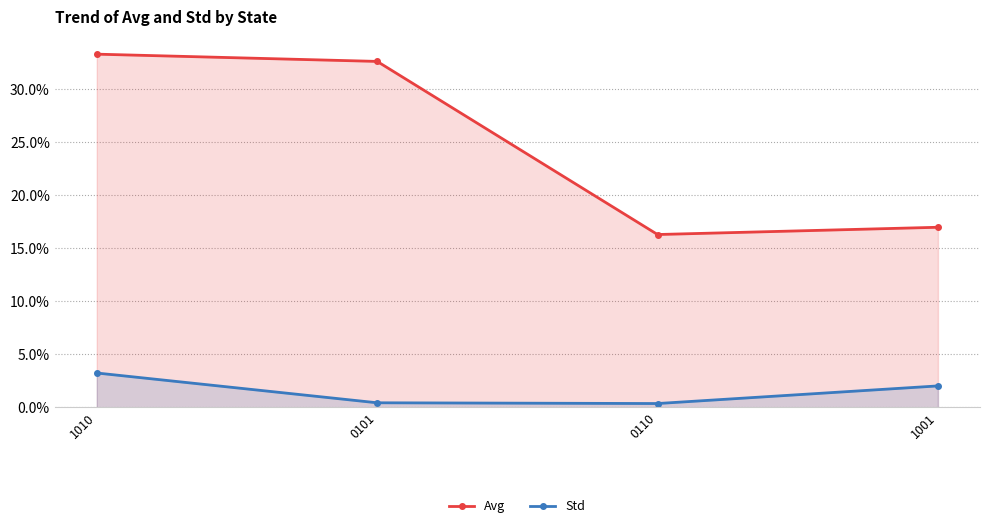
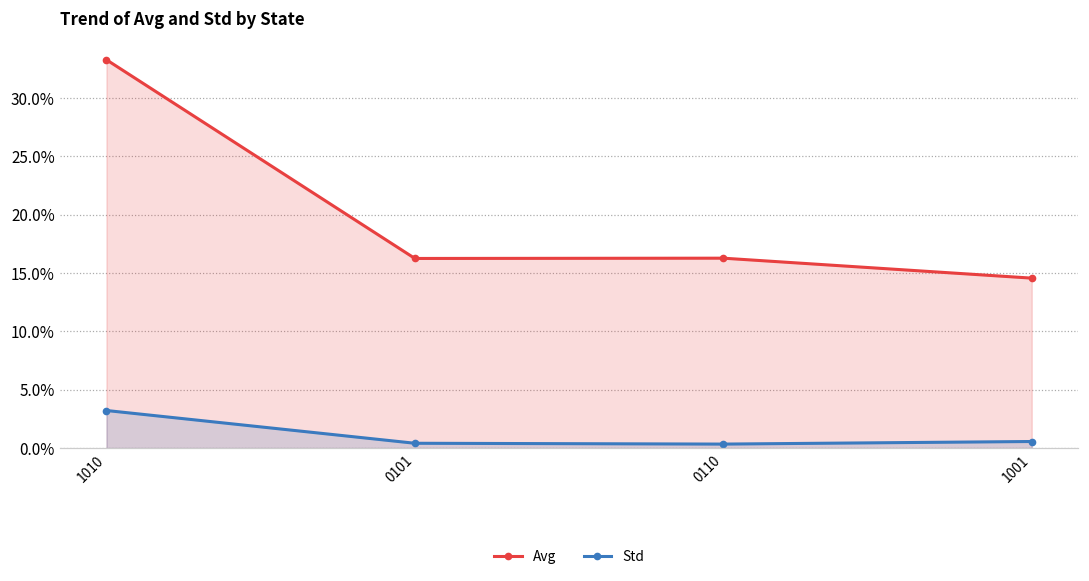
  {
    "Avg": {
      "1010": "33.3%",
-     "0101": "32.6%",
+     "0101": "16.2%",
      "0110": "16.3%",
-     "1001": "16.9%"
+     "1001": "14.6%"
    },
    "Std": {
      "1010": "3.2%",
      "0101": "0.4%",
      "0110": "0.3%",
-     "1001": "2.0%"
+     "1001": "0.6%"
    }
  }
